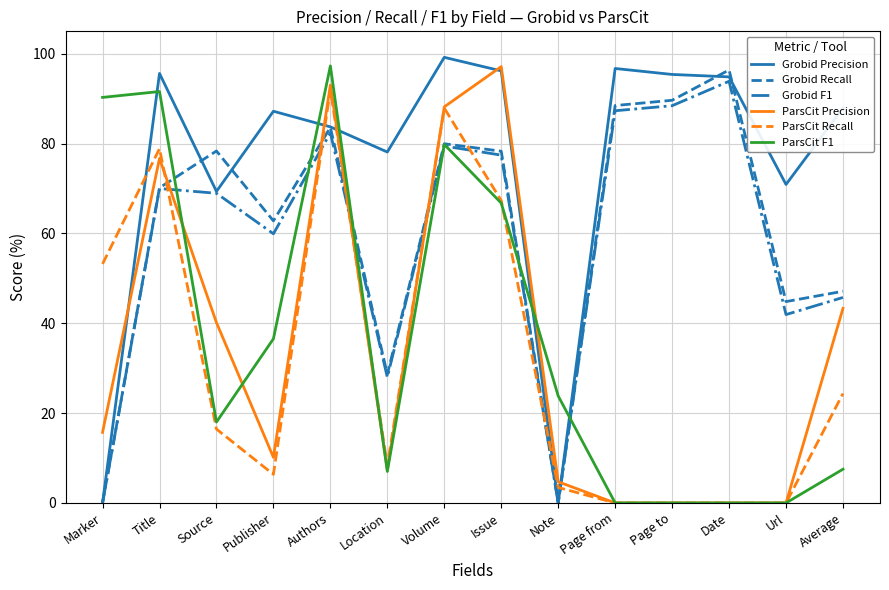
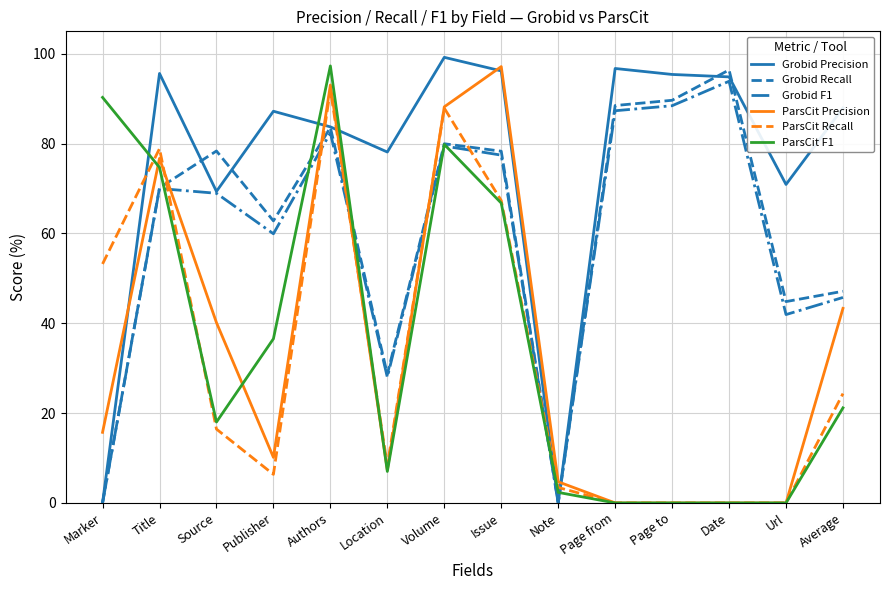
  {
    "ParsCit F1": {
      "Marker": 90,
-     "Title": 92,
+     "Title": 75,
      "Source": 18,
      "Publisher": 37,
      "Authors": 97,
-     "Note": 24,
-     "Average": 8
+     "Note": 2,
+     "Average": 21
    }
  }
